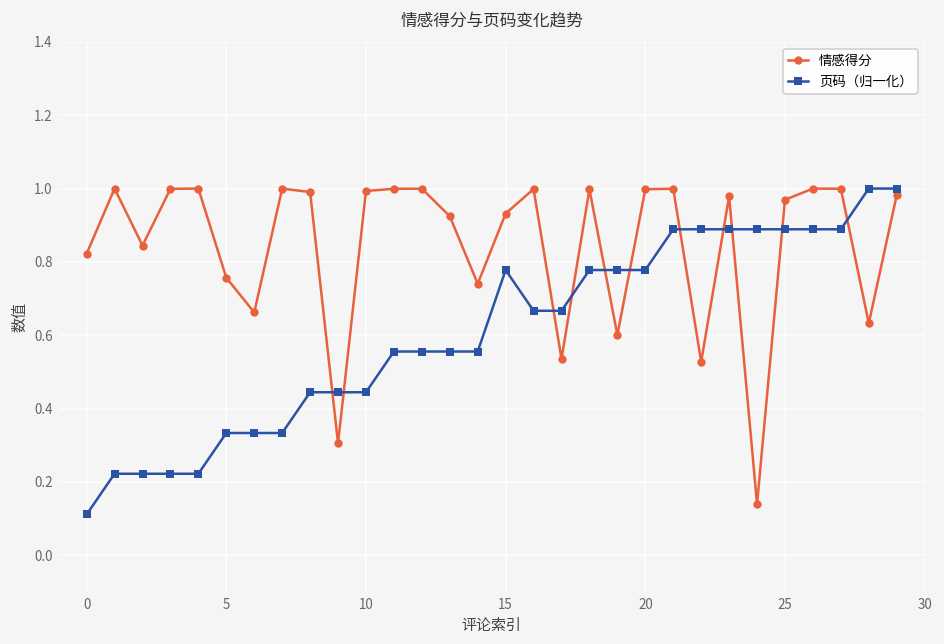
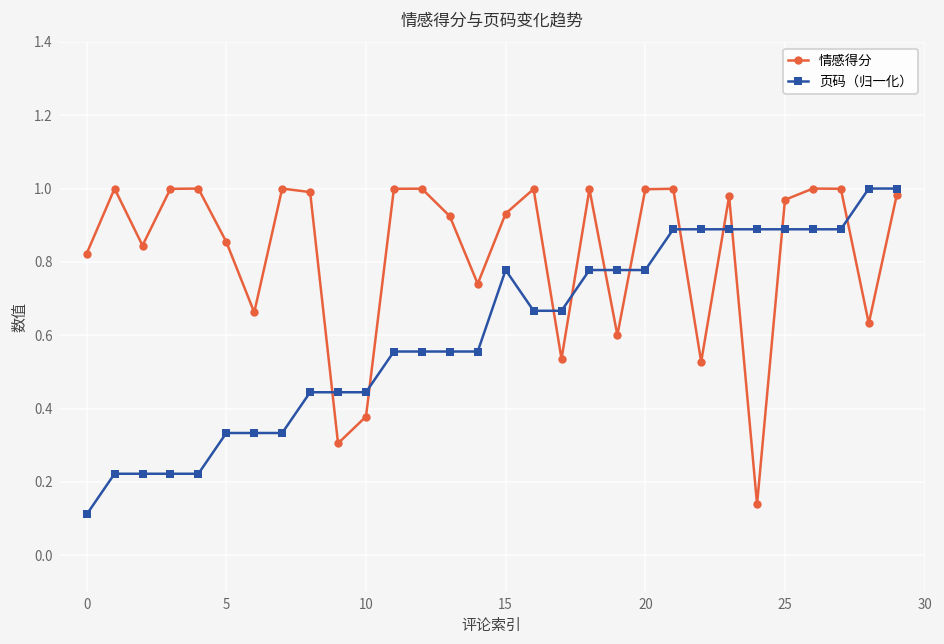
  {
    "情感得分": {
      "0": 0.82,
-     "5": 0.76,
-     "10": 0.99,
+     "5": 0.85,
+     "10": 0.38,
      "15": 0.93,
      "20": 1.00,
      "25": 0.97
    },
    "页码（归一化）": {
      "0": 0.11,
      "5": 0.33,
      "10": 0.44,
      "15": 0.78,
      "20": 0.78,
      "25": 0.89
    }
  }
